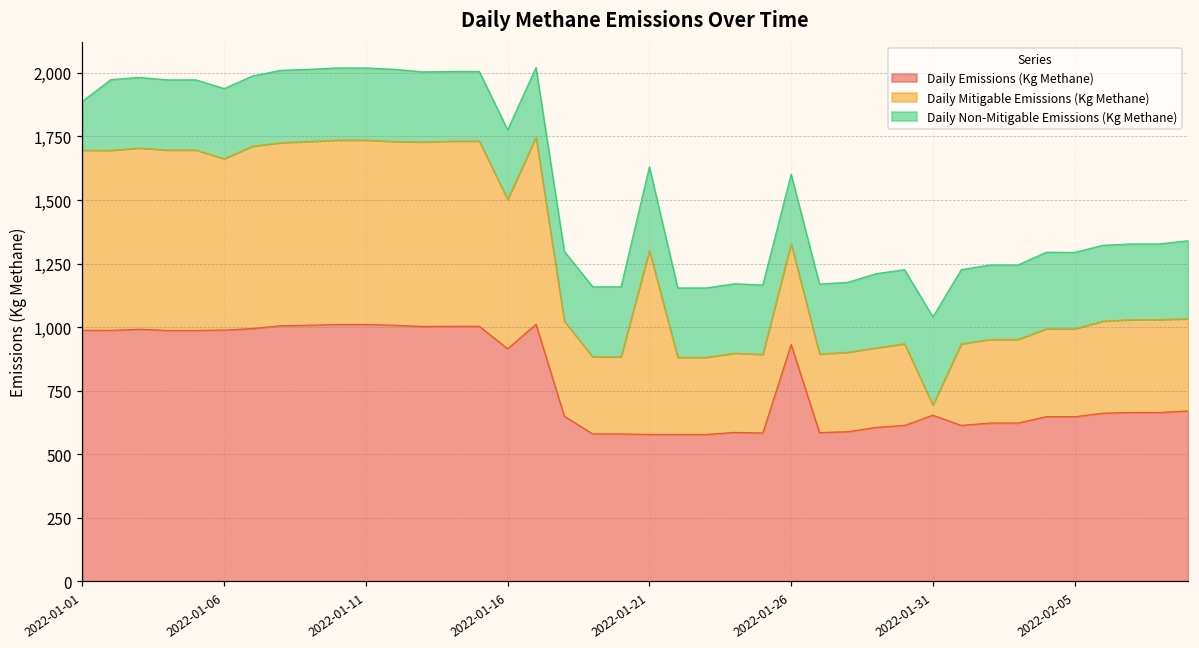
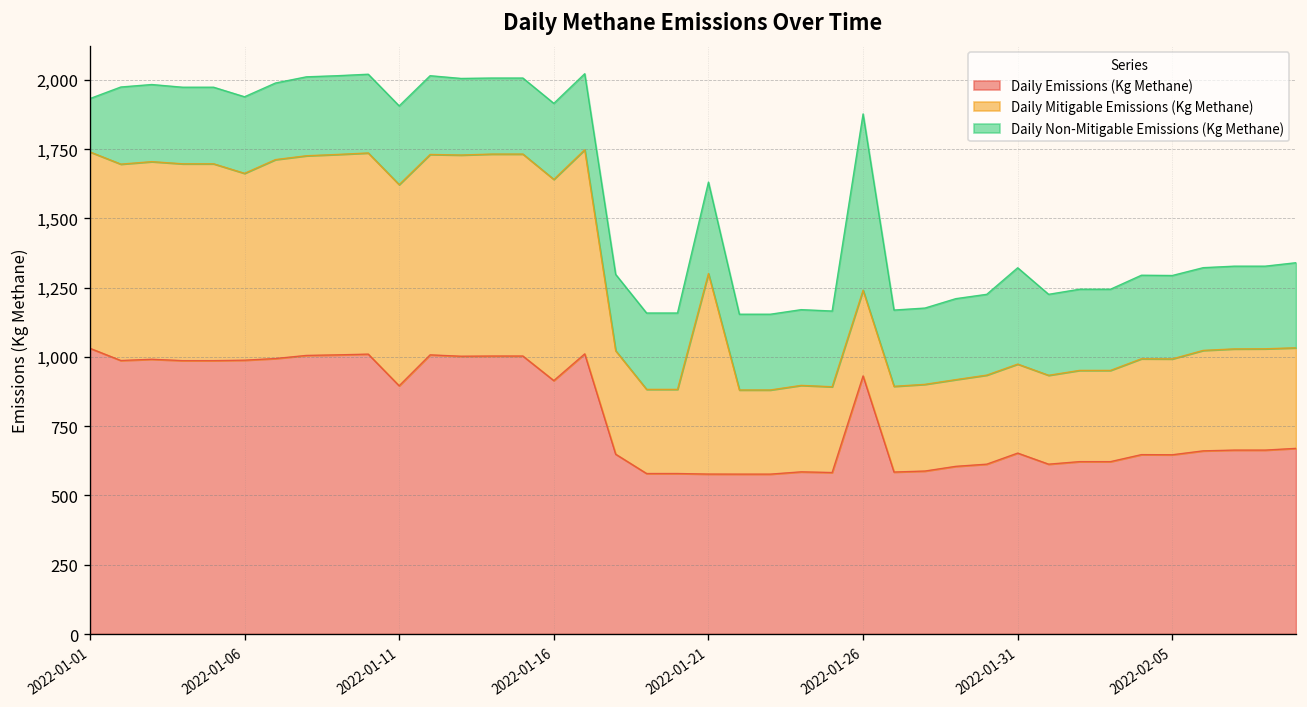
  {
    "Daily Emissions (Kg Methane)": {
-     "2022-01-01": "990",
+     "2022-01-01": "1,030",
      "2022-01-06": "990",
-     "2022-01-11": "1,010",
+     "2022-01-11": "900",
      "2022-01-16": "910",
      "2022-01-21": "580",
      "2022-01-26": "930",
      "2022-01-31": "650",
      "2022-02-05": "650"
    },
    "Daily Mitigable Emissions (Kg Methane)": {
      "2022-01-01": "710",
      "2022-01-06": "670",
      "2022-01-11": "730",
-     "2022-01-16": "590",
+     "2022-01-16": "730",
      "2022-01-21": "720",
-     "2022-01-26": "400",
-     "2022-01-31": "40",
+     "2022-01-26": "310",
+     "2022-01-31": "320",
      "2022-02-05": "350"
    },
    "Daily Non-Mitigable Emissions (Kg Methane)": {
      "2022-01-01": "190",
      "2022-01-06": "280",
      "2022-01-11": "280",
      "2022-01-16": "270",
      "2022-01-21": "330",
-     "2022-01-26": "270",
+     "2022-01-26": "640",
      "2022-01-31": "350",
      "2022-02-05": "300"
    }
  }
